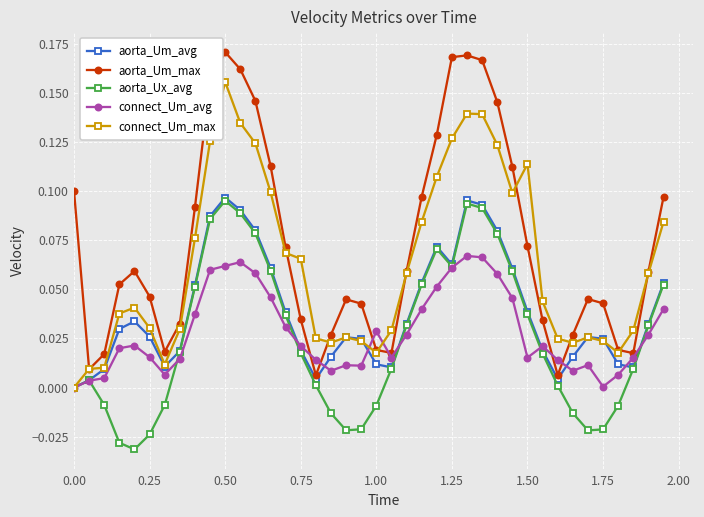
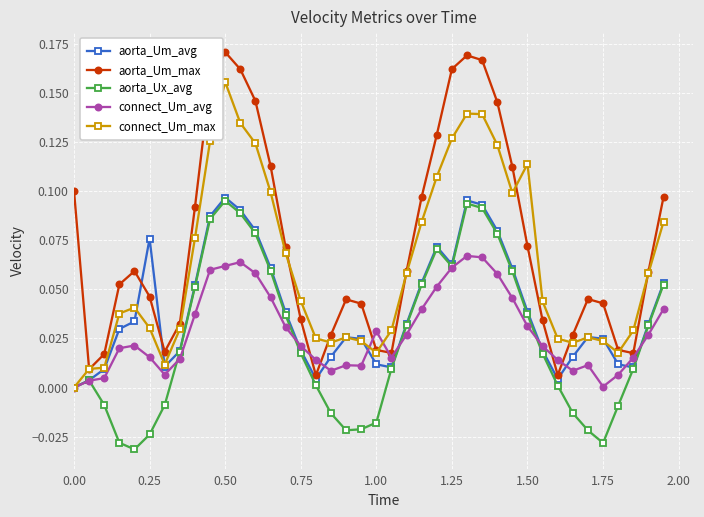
  {
    "aorta_Um_avg": {
-     "0.25": 0.026,
+     "0.25": 0.076,
      "0.50": 0.097,
      "0.75": 0.019,
      "1.00": 0.012,
      "1.50": 0.039
    },
    "aorta_Um_max": {
      "0.00": 0.100,
      "0.25": 0.046,
      "0.50": 0.171,
      "0.75": 0.035,
-     "1.25": 0.168,
+     "1.25": 0.162,
      "1.50": 0.072,
      "1.75": 0.043
    },
    "aorta_Ux_avg": {
      "0.25": -0.024,
      "0.50": 0.095,
      "0.75": 0.017,
-     "1.00": -0.009,
+     "1.00": -0.018,
      "1.50": 0.037,
-     "1.75": -0.021
+     "1.75": -0.028
    },
    "connect_Um_avg": {
      "0.25": 0.015,
      "0.50": 0.062,
      "0.75": 0.021,
      "1.00": 0.029,
-     "1.50": 0.015,
+     "1.50": 0.031,
      "1.75": 0.000
    },
    "connect_Um_max": {
      "0.25": 0.030,
      "0.50": 0.155,
-     "0.75": 0.065,
+     "0.75": 0.044,
      "1.25": 0.127,
      "1.50": 0.114
    }
  }
